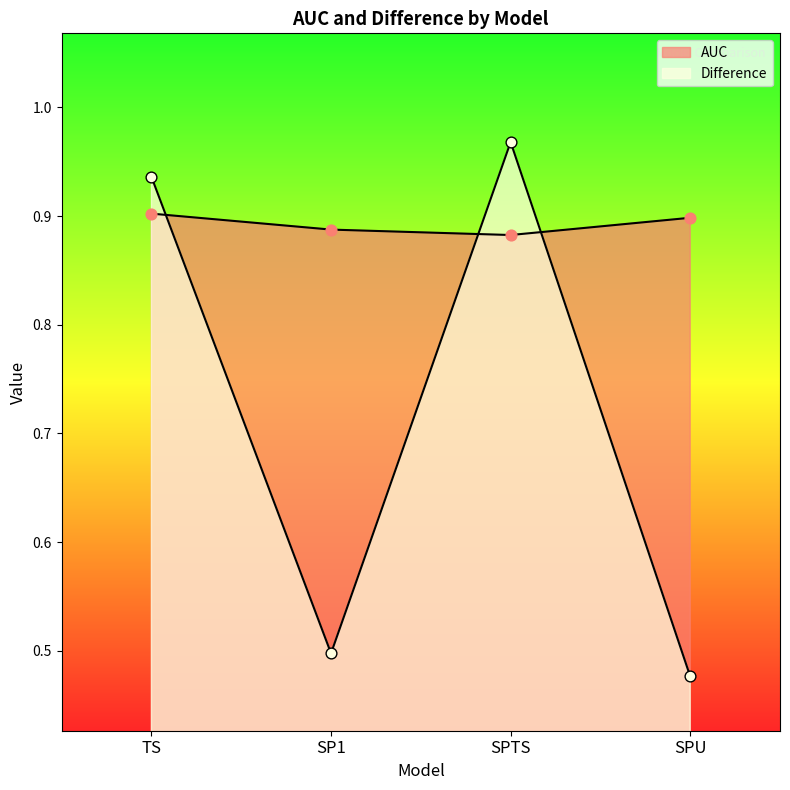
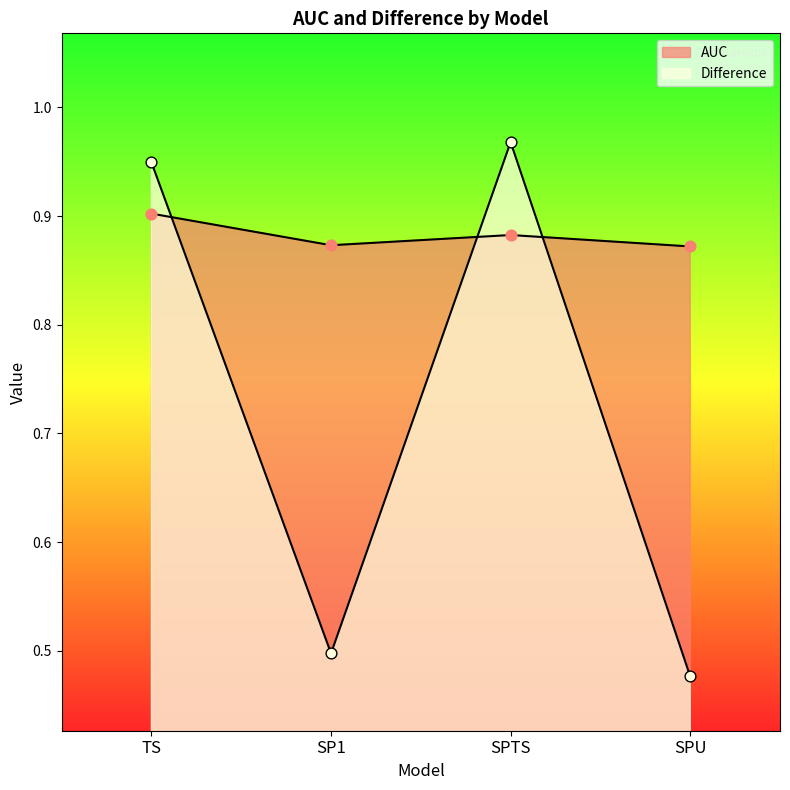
  {
    "AUC": {
      "TS": 0.902,
-     "SP1": 0.888,
+     "SP1": 0.873,
      "SPTS": 0.883,
-     "SPU": 0.898
+     "SPU": 0.872
    },
    "Difference": {
-     "TS": 0.936,
+     "TS": 0.950,
      "SP1": 0.498,
      "SPTS": 0.968,
      "SPU": 0.477
    }
  }
